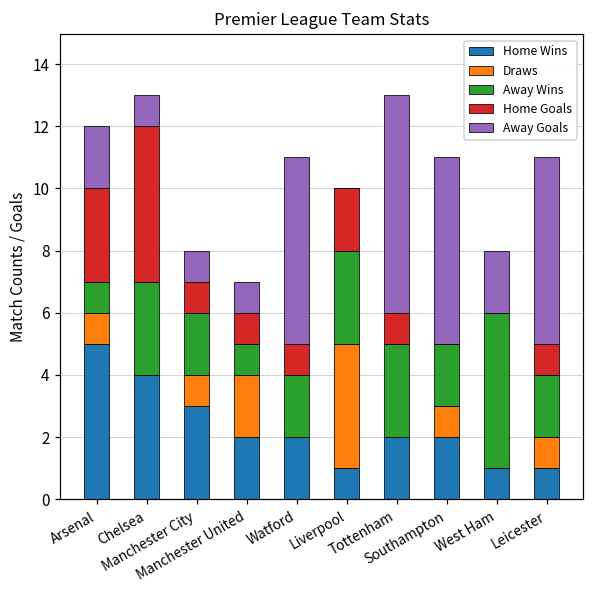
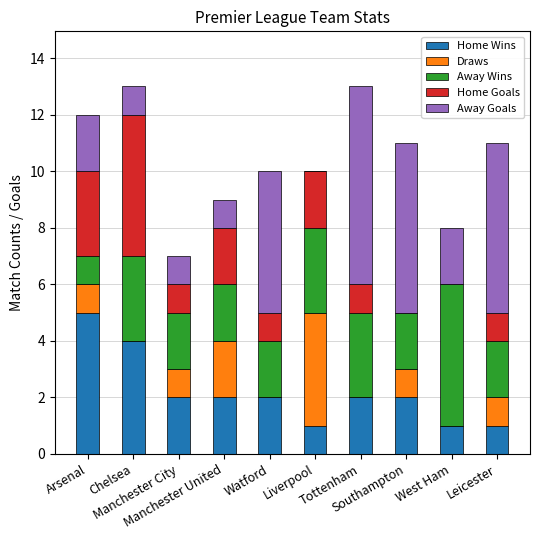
  {
    "Home Wins": {
      "Arsenal": 5,
      "Chelsea": 4,
-     "Manchester City": 3,
+     "Manchester City": 2,
      "Manchester United": 2,
      "Watford": 2,
      "Liverpool": 1,
      "Tottenham": 2,
      "Southampton": 2,
      "West Ham": 1,
      "Leicester": 1
    },
    "Away Wins": {
      "Arsenal": 1,
      "Chelsea": 3,
      "Manchester City": 2,
-     "Manchester United": 1,
+     "Manchester United": 2,
      "Watford": 2,
      "Liverpool": 3,
      "Tottenham": 3,
      "Southampton": 2,
      "West Ham": 5,
      "Leicester": 2
    },
    "Home Goals": {
      "Arsenal": 3,
      "Chelsea": 5,
      "Manchester City": 1,
-     "Manchester United": 1,
+     "Manchester United": 2,
      "Watford": 1,
      "Liverpool": 2,
      "Tottenham": 1,
      "Southampton": 0,
      "West Ham": 0,
      "Leicester": 1
    },
    "Away Goals": {
      "Arsenal": 2,
      "Chelsea": 1,
      "Manchester City": 1,
      "Manchester United": 1,
-     "Watford": 6,
+     "Watford": 5,
      "Liverpool": 0,
      "Tottenham": 7,
      "Southampton": 6,
      "West Ham": 2,
      "Leicester": 6
    }
  }
